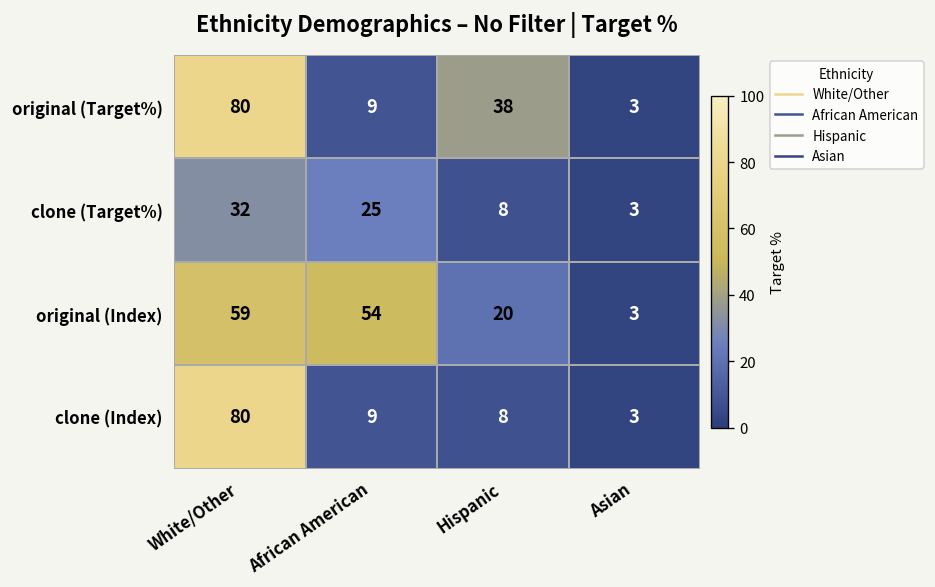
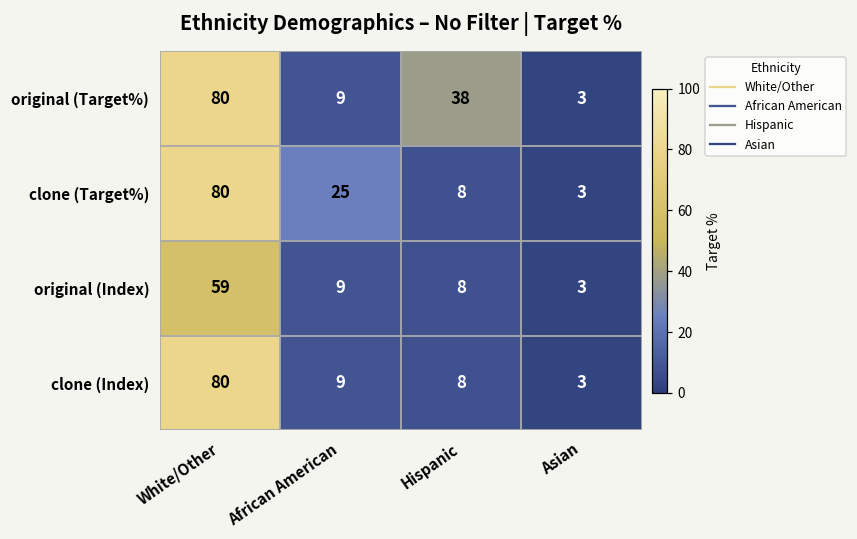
  {
    "original (Target%)": {
      "White/Other": 80,
      "African American": 9,
      "Hispanic": 38,
      "Asian": 3
    },
    "clone (Target%)": {
-     "White/Other": 32,
+     "White/Other": 80,
      "African American": 25,
      "Hispanic": 8,
      "Asian": 3
    },
    "original (Index)": {
      "White/Other": 59,
-     "African American": 54,
-     "Hispanic": 20,
+     "African American": 9,
+     "Hispanic": 8,
      "Asian": 3
    },
    "clone (Index)": {
      "White/Other": 80,
      "African American": 9,
      "Hispanic": 8,
      "Asian": 3
    }
  }
